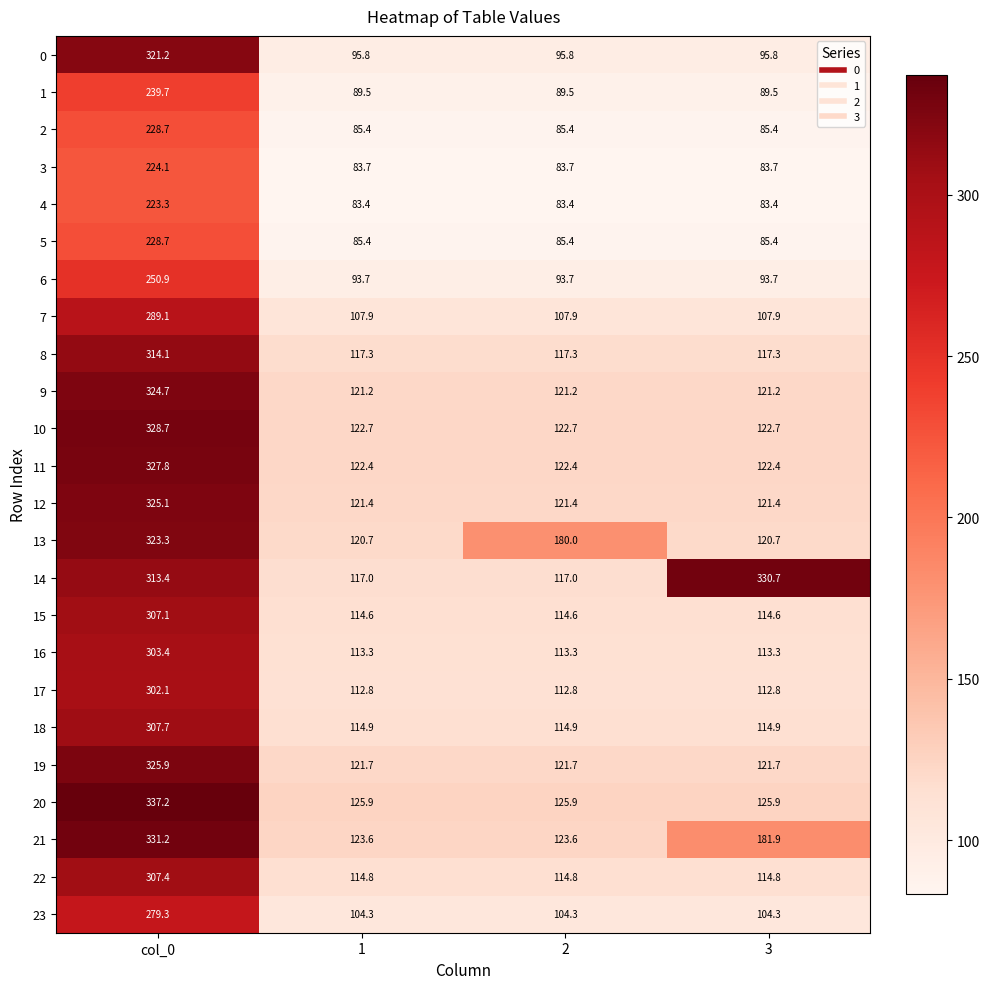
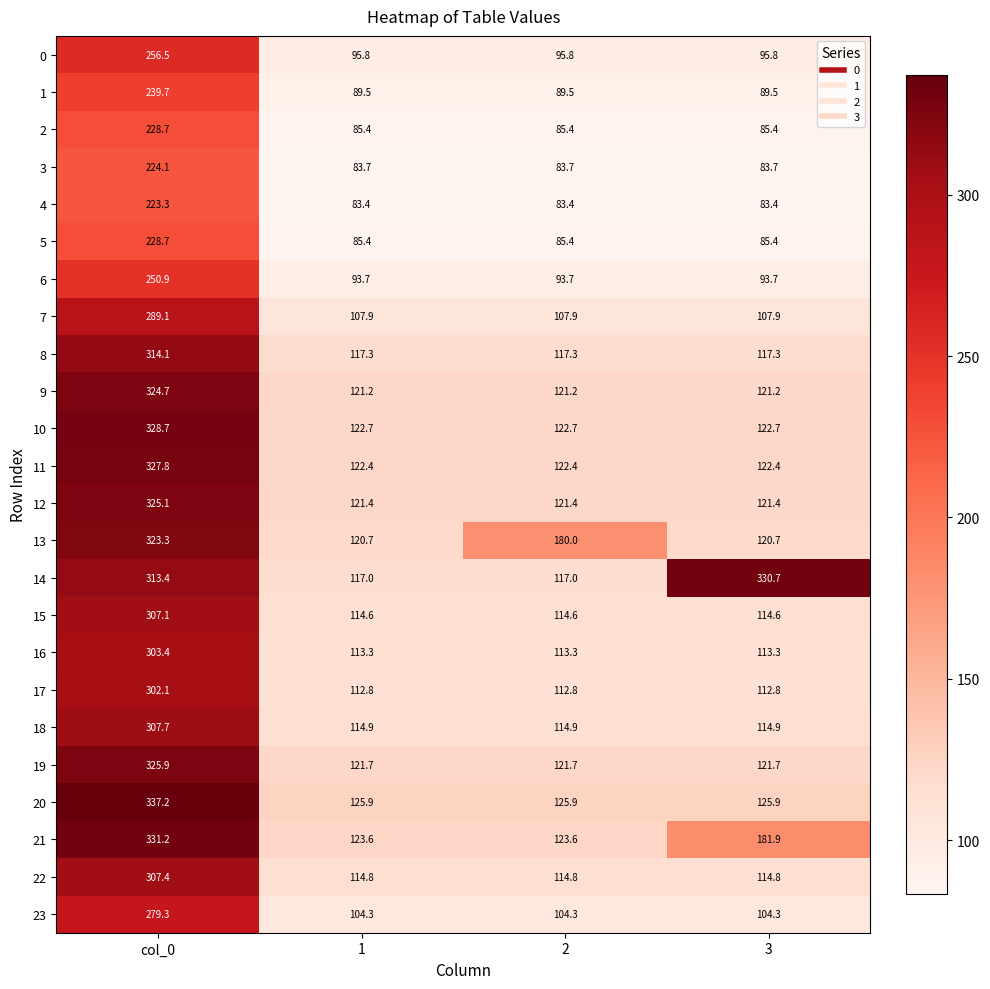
  {
    "0": {
-     "col_0": 321.2,
+     "col_0": 256.5,
      "1": 95.8,
      "2": 95.8,
      "3": 95.8
    },
    "1": {
      "col_0": 239.7,
      "1": 89.5,
      "2": 89.5,
      "3": 89.5
    },
    "2": {
      "col_0": 228.7,
      "1": 85.4,
      "2": 85.4,
      "3": 85.4
    },
    "3": {
      "col_0": 224.1,
      "1": 83.7,
      "2": 83.7,
      "3": 83.7
    },
    "4": {
      "col_0": 223.3,
      "1": 83.4,
      "2": 83.4,
      "3": 83.4
    },
    "5": {
      "col_0": 228.7,
      "1": 85.4,
      "2": 85.4,
      "3": 85.4
    },
    "6": {
      "col_0": 250.9,
      "1": 93.7,
      "2": 93.7,
      "3": 93.7
    },
    "7": {
      "col_0": 289.1,
      "1": 107.9,
      "2": 107.9,
      "3": 107.9
    },
    "8": {
      "col_0": 314.1,
      "1": 117.3,
      "2": 117.3,
      "3": 117.3
    },
    "9": {
      "col_0": 324.7,
      "1": 121.2,
      "2": 121.2,
      "3": 121.2
    },
    "10": {
      "col_0": 328.7,
      "1": 122.7,
      "2": 122.7,
      "3": 122.7
    },
    "11": {
      "col_0": 327.8,
      "1": 122.4,
      "2": 122.4,
      "3": 122.4
    },
    "12": {
      "col_0": 325.1,
      "1": 121.4,
      "2": 121.4,
      "3": 121.4
    },
    "13": {
      "col_0": 323.3,
      "1": 120.7,
      "2": 180.0,
      "3": 120.7
    },
    "14": {
      "col_0": 313.4,
      "1": 117.0,
      "2": 117.0,
      "3": 330.7
    },
    "15": {
      "col_0": 307.1,
      "1": 114.6,
      "2": 114.6,
      "3": 114.6
    },
    "16": {
      "col_0": 303.4,
      "1": 113.3,
      "2": 113.3,
      "3": 113.3
    },
    "17": {
      "col_0": 302.1,
      "1": 112.8,
      "2": 112.8,
      "3": 112.8
    },
    "18": {
      "col_0": 307.7,
      "1": 114.9,
      "2": 114.9,
      "3": 114.9
    },
    "19": {
      "col_0": 325.9,
      "1": 121.7,
      "2": 121.7,
      "3": 121.7
    },
    "20": {
      "col_0": 337.2,
      "1": 125.9,
      "2": 125.9,
      "3": 125.9
    },
    "21": {
      "col_0": 331.2,
      "1": 123.6,
      "2": 123.6,
      "3": 181.9
    },
    "22": {
      "col_0": 307.4,
      "1": 114.8,
      "2": 114.8,
      "3": 114.8
    },
    "23": {
      "col_0": 279.3,
      "1": 104.3,
      "2": 104.3,
      "3": 104.3
    }
  }
